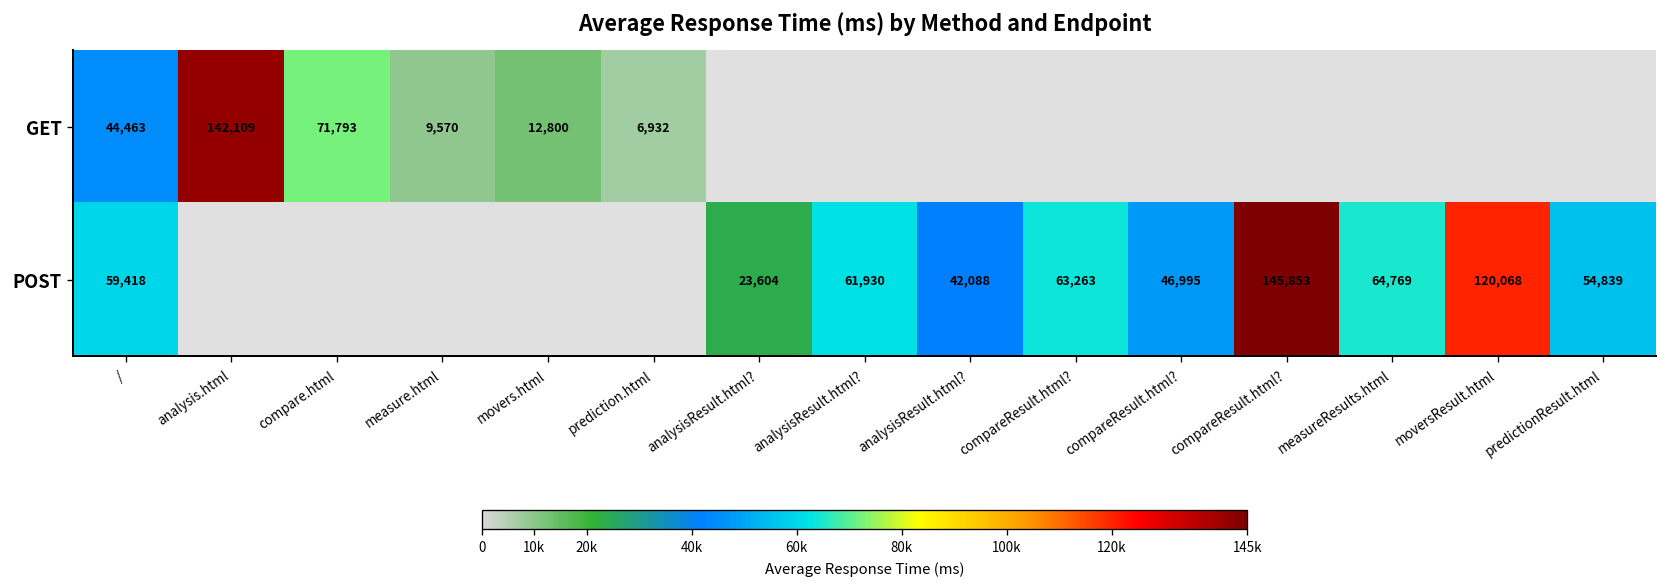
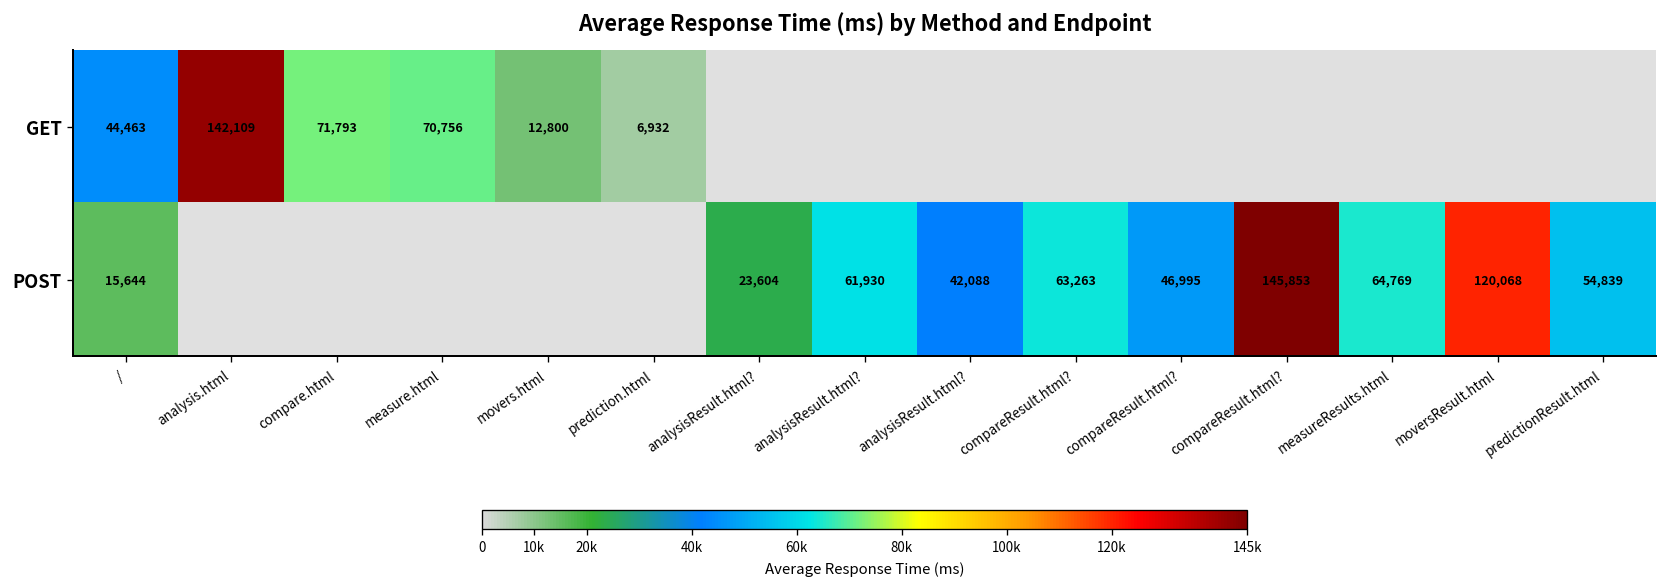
  {
    "GET": {
      "/": "44,463",
      "analysis.html": "142,109",
      "compare.html": "71,793",
-     "measure.html": "9,570",
+     "measure.html": "70,756",
      "movers.html": "12,800",
      "prediction.html": "6,932"
    },
    "POST": {
-     "/": "59,418",
+     "/": "15,644",
      "measureResults.html": "64,769",
      "moversResult.html": "120,068",
      "predictionResult.html": "54,839"
    }
  }
